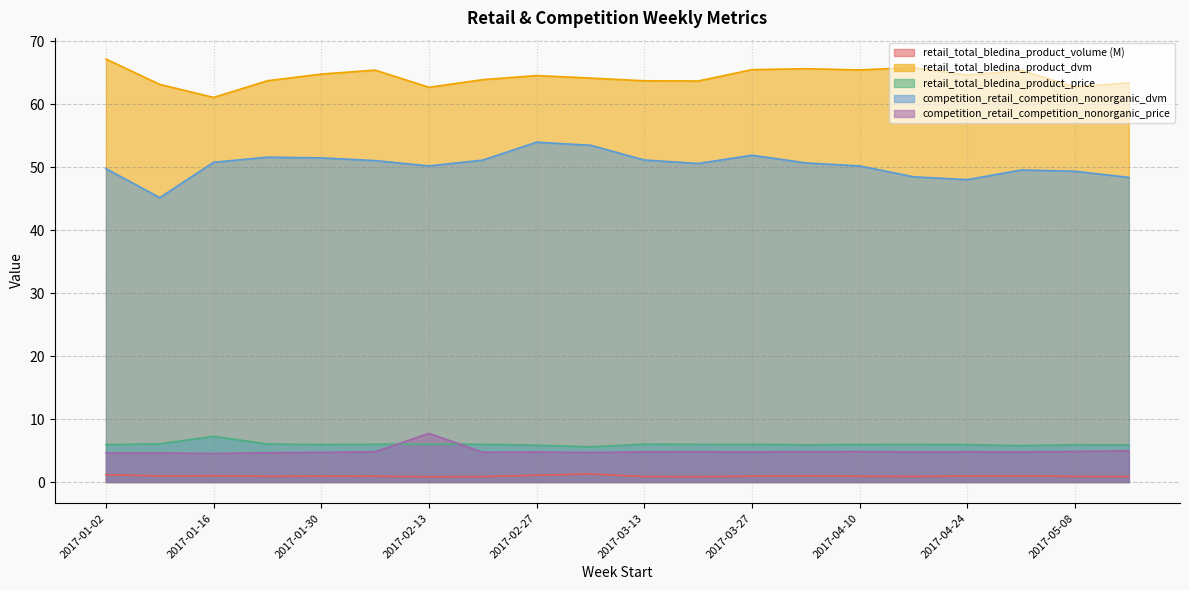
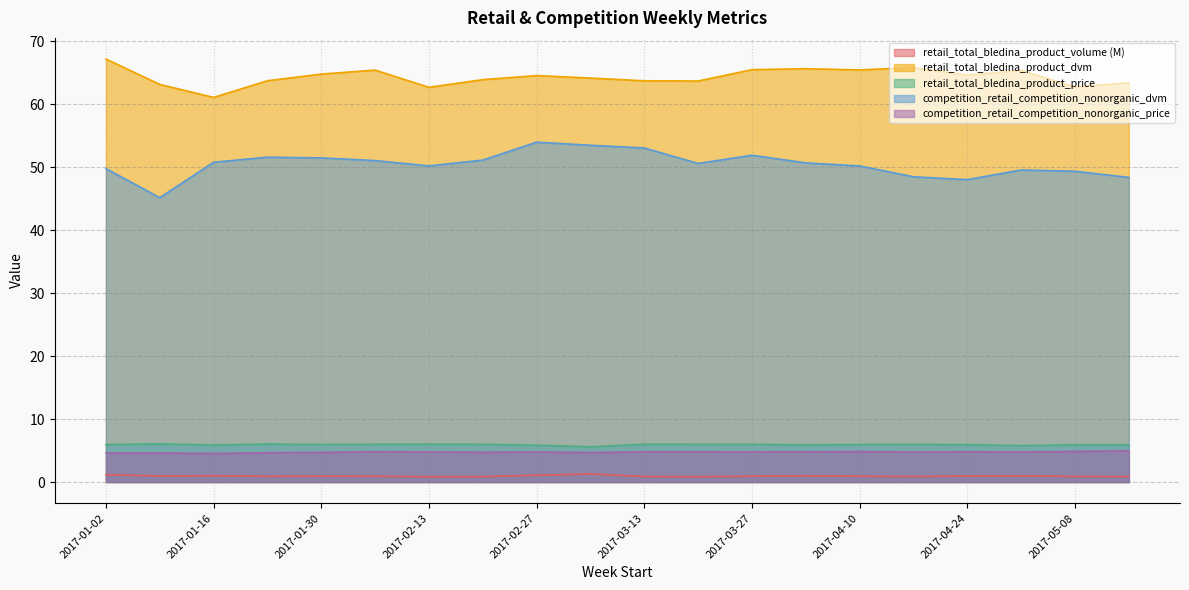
  {
    "retail_total_bledina_product_volume (M)": {
      "2017-01-02": 1,
      "2017-01-16": 1,
      "2017-01-30": 1,
      "2017-02-13": 1,
      "2017-02-27": 1,
      "2017-03-13": 1,
      "2017-03-27": 1,
      "2017-04-10": 1,
      "2017-04-24": 1,
      "2017-05-08": 1
    },
    "retail_total_bledina_product_dvm": {
      "2017-01-02": 67,
      "2017-01-16": 61,
      "2017-01-30": 65,
      "2017-02-13": 63,
      "2017-02-27": 65,
      "2017-03-13": 64,
      "2017-03-27": 65,
      "2017-04-10": 65
    },
    "retail_total_bledina_product_price": {
      "2017-01-02": 6,
-     "2017-01-16": 7,
+     "2017-01-16": 6,
      "2017-01-30": 6,
      "2017-02-13": 6,
      "2017-02-27": 6,
      "2017-03-13": 6,
      "2017-03-27": 6,
      "2017-04-10": 6,
      "2017-04-24": 6,
      "2017-05-08": 6
    },
    "competition_retail_competition_nonorganic_dvm": {
      "2017-01-02": 50,
      "2017-01-16": 51,
      "2017-01-30": 51,
      "2017-02-13": 50,
      "2017-02-27": 54,
-     "2017-03-13": 51,
+     "2017-03-13": 53,
      "2017-03-27": 52,
      "2017-04-10": 50,
      "2017-04-24": 48,
      "2017-05-08": 49
    },
    "competition_retail_competition_nonorganic_price": {
      "2017-01-02": 5,
      "2017-01-16": 5,
      "2017-01-30": 5,
-     "2017-02-13": 8,
+     "2017-02-13": 5,
      "2017-02-27": 5,
      "2017-03-13": 5,
      "2017-03-27": 5,
      "2017-04-10": 5,
      "2017-04-24": 5,
      "2017-05-08": 5
    }
  }
